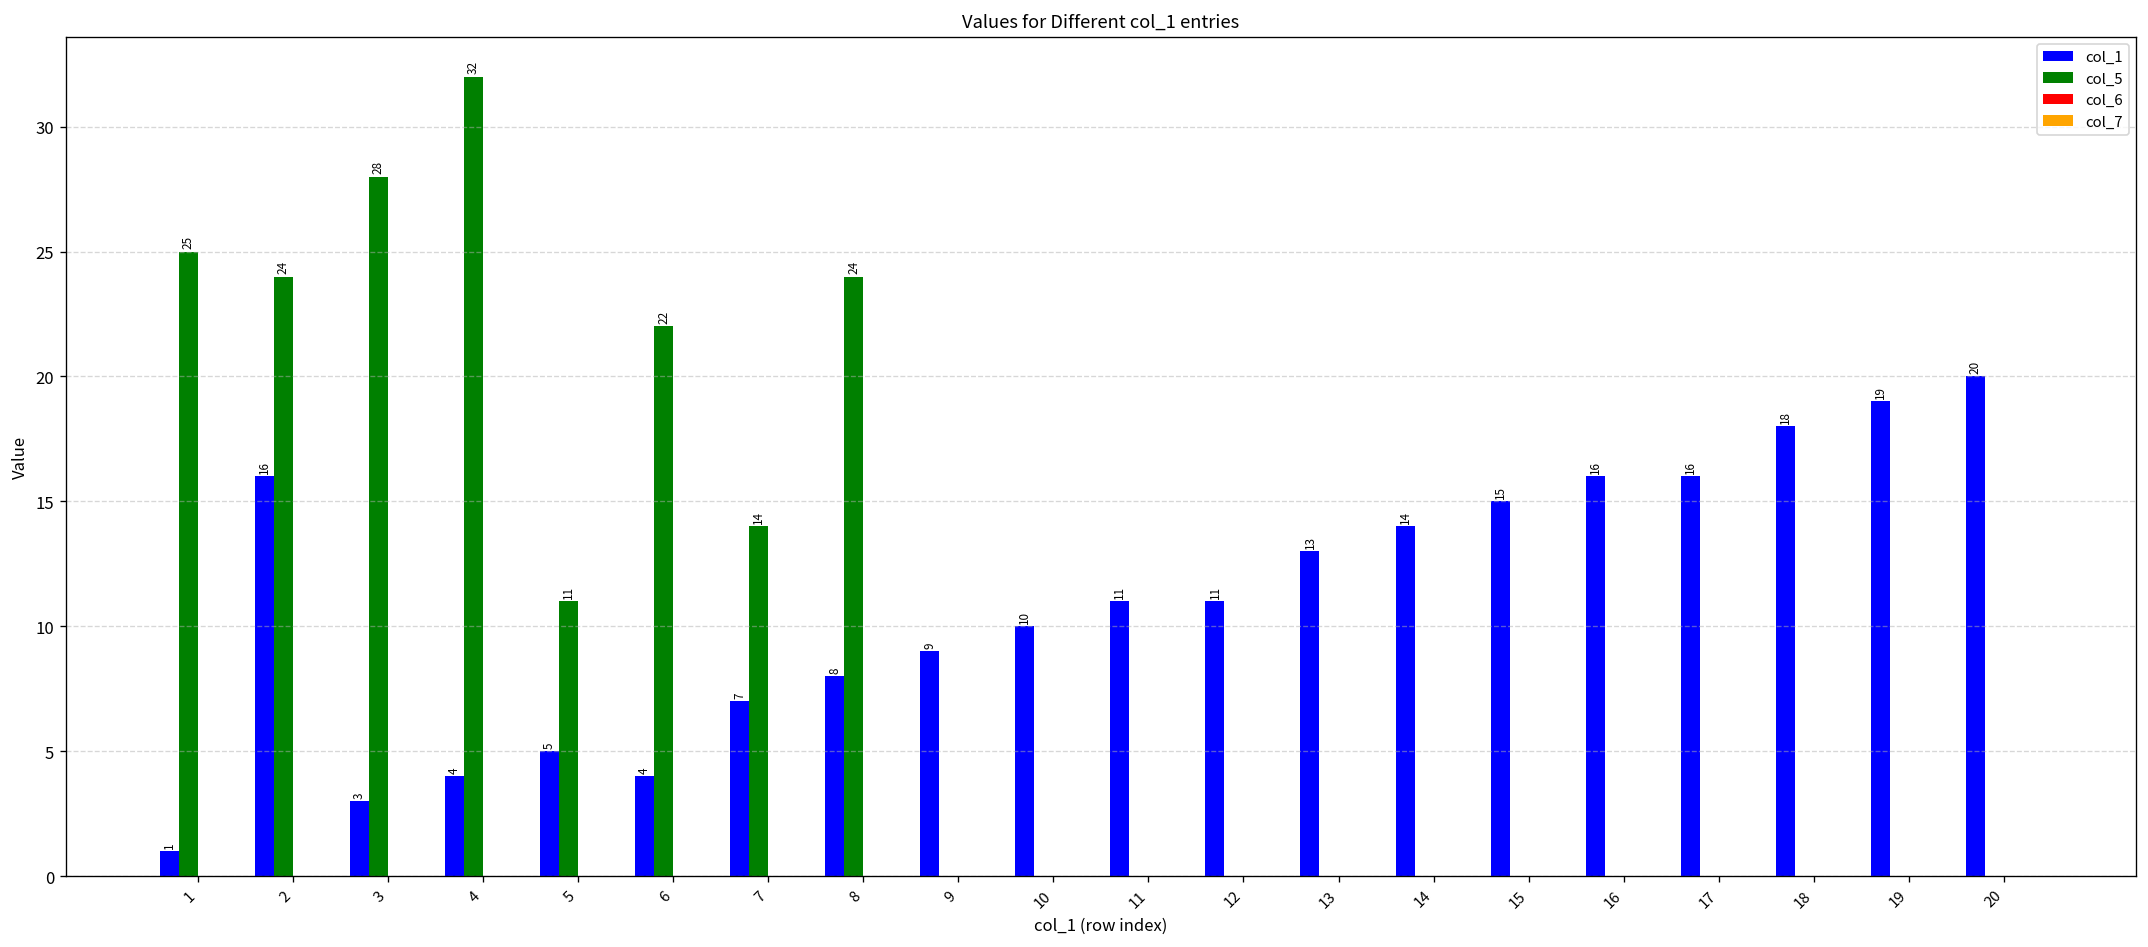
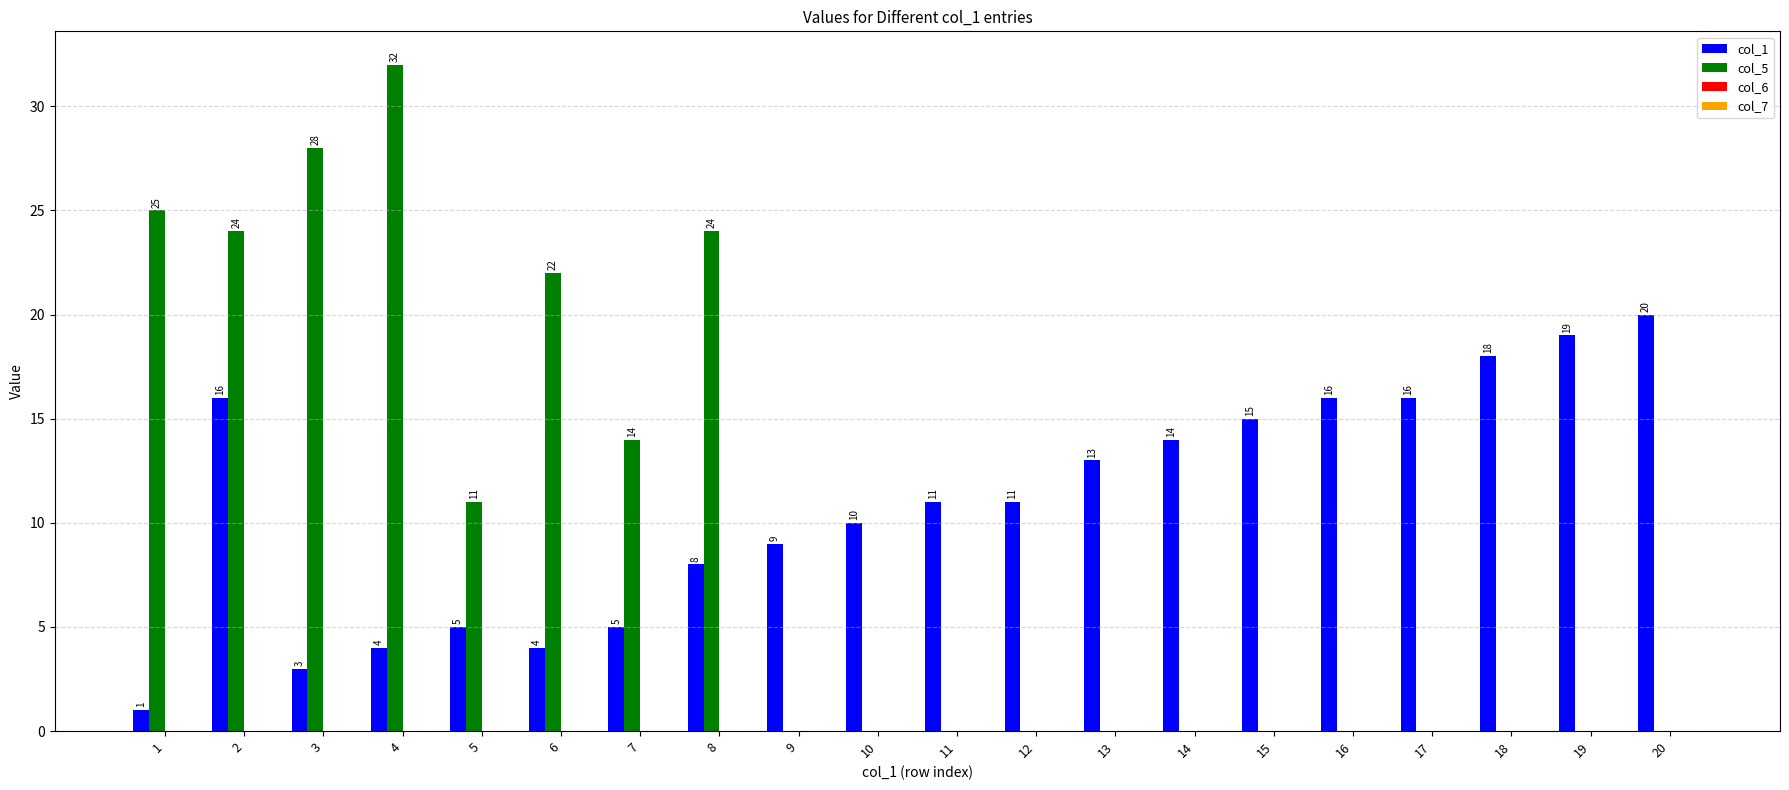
  {
    "col_1": {
      "1": 1,
      "2": 16,
      "3": 3,
      "4": 4,
      "5": 5,
      "6": 4,
-     "7": 7,
+     "7": 5,
      "8": 8,
      "9": 9,
      "10": 10,
      "11": 11,
      "12": 11,
      "13": 13,
      "14": 14,
      "15": 15,
      "16": 16,
      "17": 16,
      "18": 18,
      "19": 19,
      "20": 20
    },
    "col_5": {
      "1": 25,
      "2": 24,
      "3": 28,
      "4": 32,
      "5": 11,
      "6": 22,
      "7": 14,
      "8": 24
    },
    "col_6": {
      "1": 0.0,
      "2": 0.0,
      "3": 0.0,
      "4": 0.0,
      "5": 0.0,
      "6": 0.0,
      "7": 0.0,
      "8": 0.0,
      "9": 0.0,
      "10": 0.0,
      "11": 0.0,
      "12": 0.0,
      "13": 0.0,
      "14": 0.0,
      "15": 0.0,
      "16": 0.0,
      "17": 0.0,
      "18": 0.0,
      "19": 0.0,
      "20": 0.0
    },
    "col_7": {
      "1": 0.0,
      "2": 0.0,
      "3": 0.0,
      "4": 0.0,
      "5": 0.0,
      "6": 0.0,
      "7": 0.0,
      "8": 0.0,
      "9": 0.0,
      "10": 0.0,
      "11": 0.0,
      "12": 0.0,
      "13": 0.0,
      "14": 0.0,
      "15": 0.0,
      "16": 0.0,
      "17": 0.0,
      "18": 0.0,
      "19": 0.0,
      "20": 0.0
    }
  }
